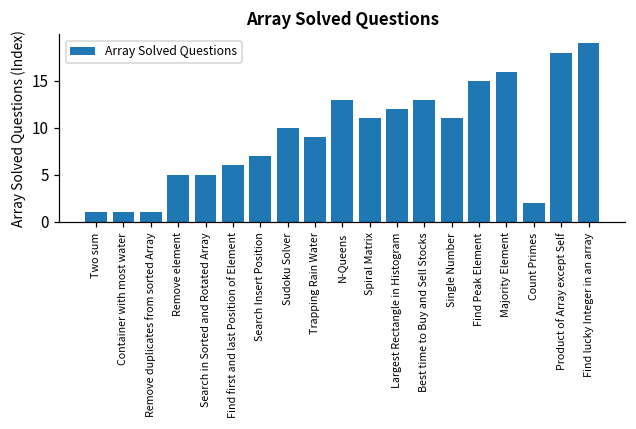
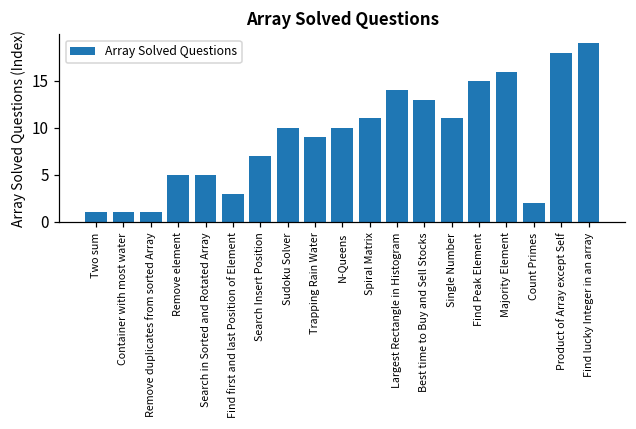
  {
    "Two sum": 1,
    "Container with most water": 1,
    "Remove duplicates from sorted Array": 1,
    "Remove element": 5,
    "Search in Sorted and Rotated Array": 5,
-   "Find first and last Position of Element": 6,
+   "Find first and last Position of Element": 3,
    "Search Insert Position": 7,
    "Sudoku Solver": 10,
    "Trapping Rain Water": 9,
-   "N-Queens": 13,
+   "N-Queens": 10,
    "Spiral Matrix": 11,
-   "Largest Rectangle in Histogram": 12,
+   "Largest Rectangle in Histogram": 14,
    "Best time to Buy and Sell Stocks": 13,
    "Single Number": 11,
    "Find Peak Element": 15,
    "Majority Element": 16,
    "Count Primes": 2,
    "Product of Array except Self": 18,
    "Find lucky Integer in an array": 19
  }
